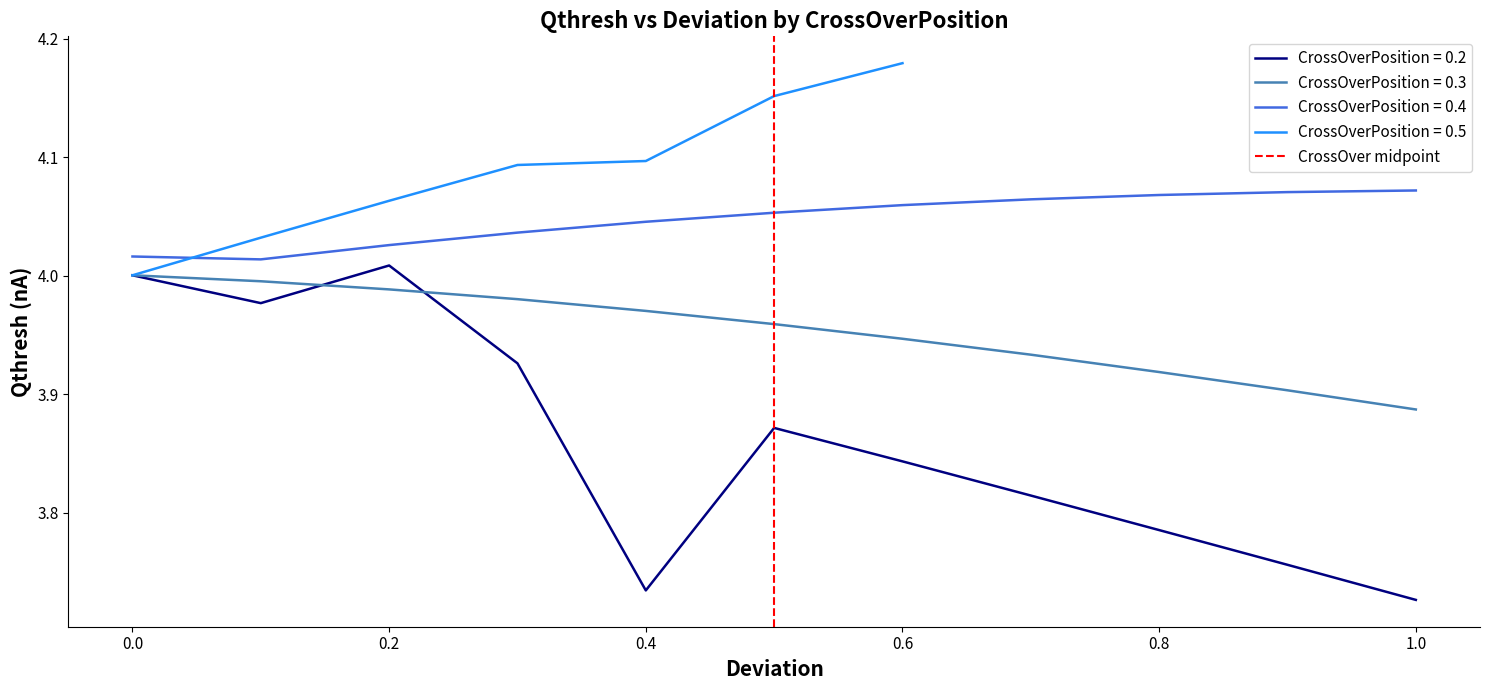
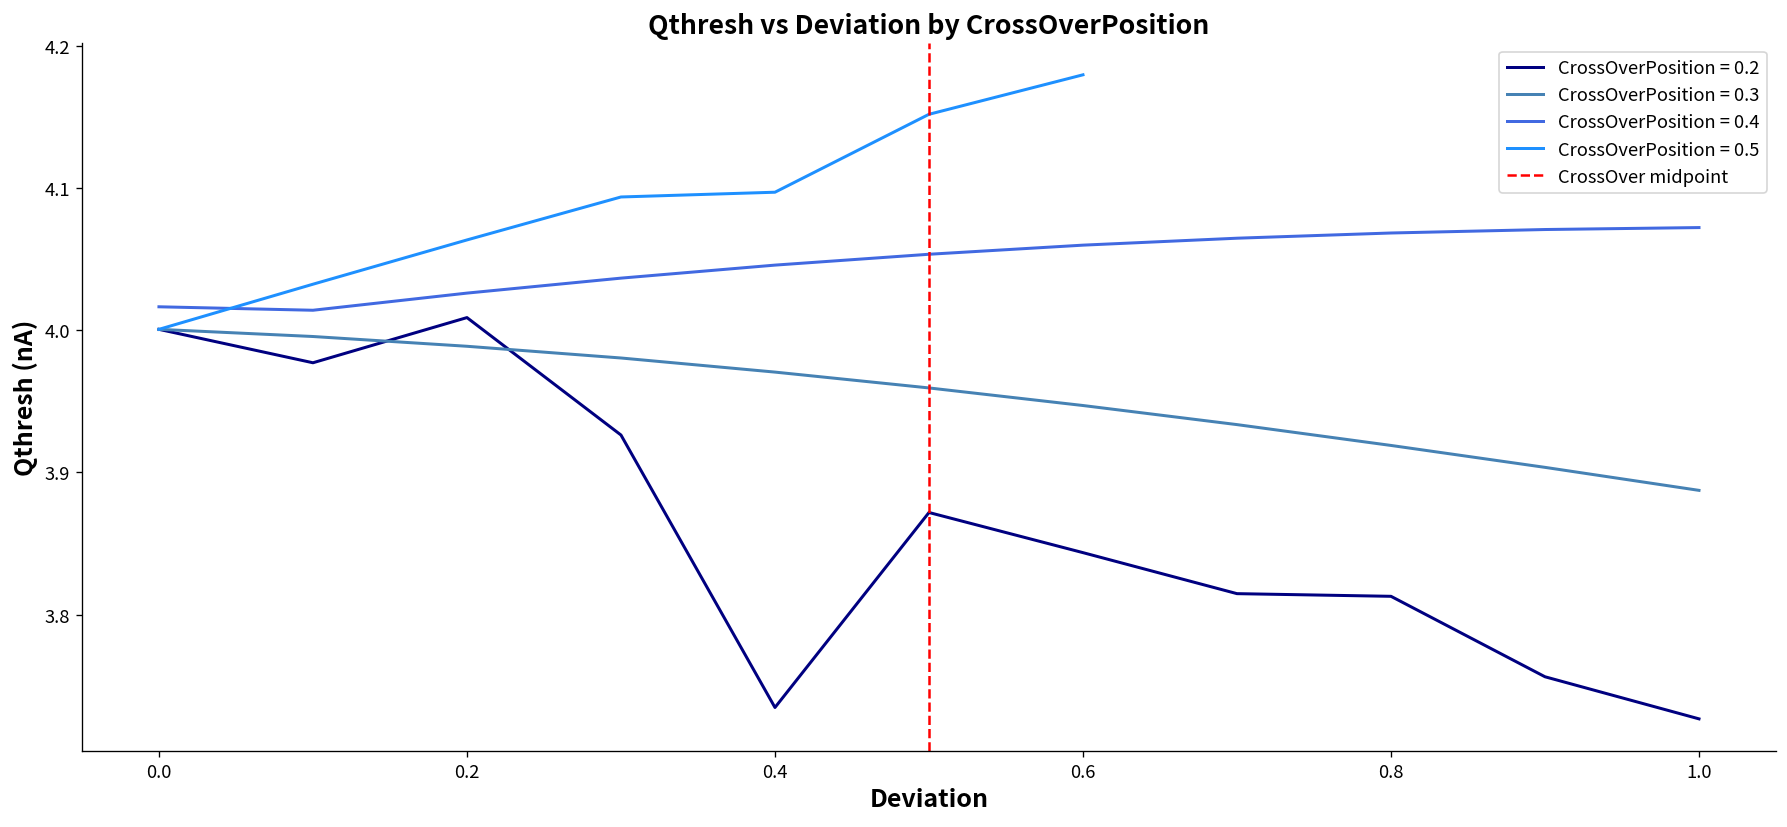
  {
    "CrossOverPosition = 0.2": {
      "0.2": 4.009,
      "0.4": 3.735,
      "0.6": 3.844,
-     "0.8": 3.786,
+     "0.8": 3.813,
      "1.0": 3.727
    },
    "CrossOverPosition = 0.5": {
      "0.2": 4.063,
      "0.4": 4.097,
      "0.6": 4.180
    }
  }
